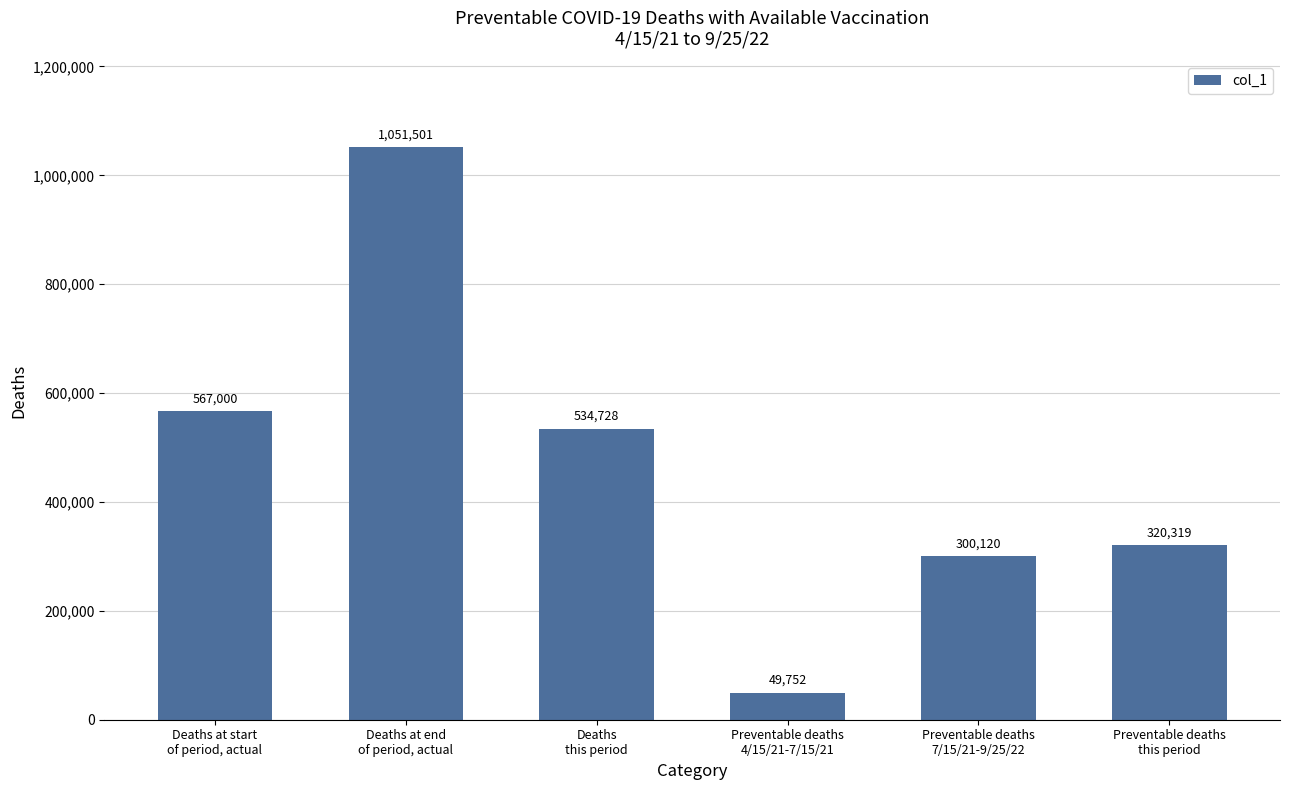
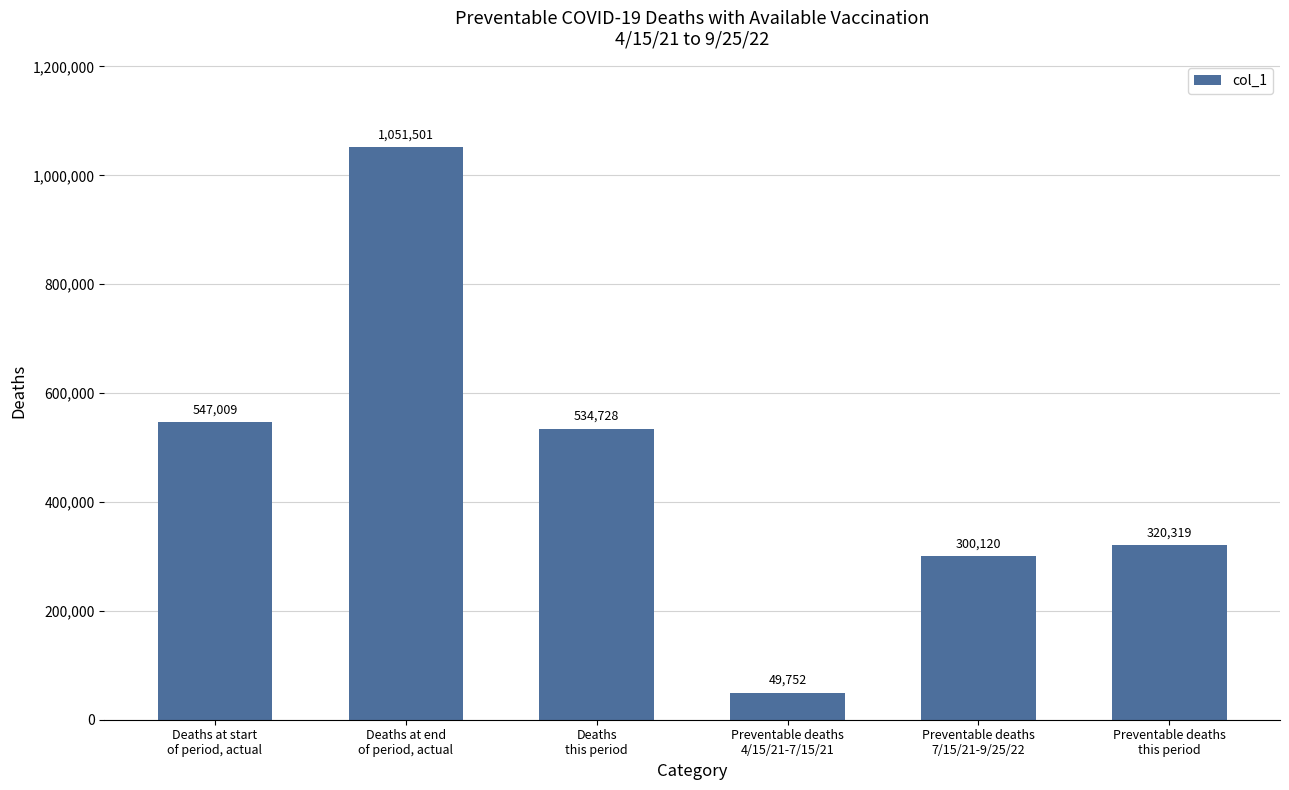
  {
-   "Deaths at start of period, actual": "567,000",
+   "Deaths at start of period, actual": "547,009",
    "Deaths at end of period, actual": "1,051,501",
    "Deaths this period": "534,728",
    "Preventable deaths 4/15/21-7/15/21": "49,752",
    "Preventable deaths 7/15/21-9/25/22": "300,120",
    "Preventable deaths this period": "320,319"
  }
